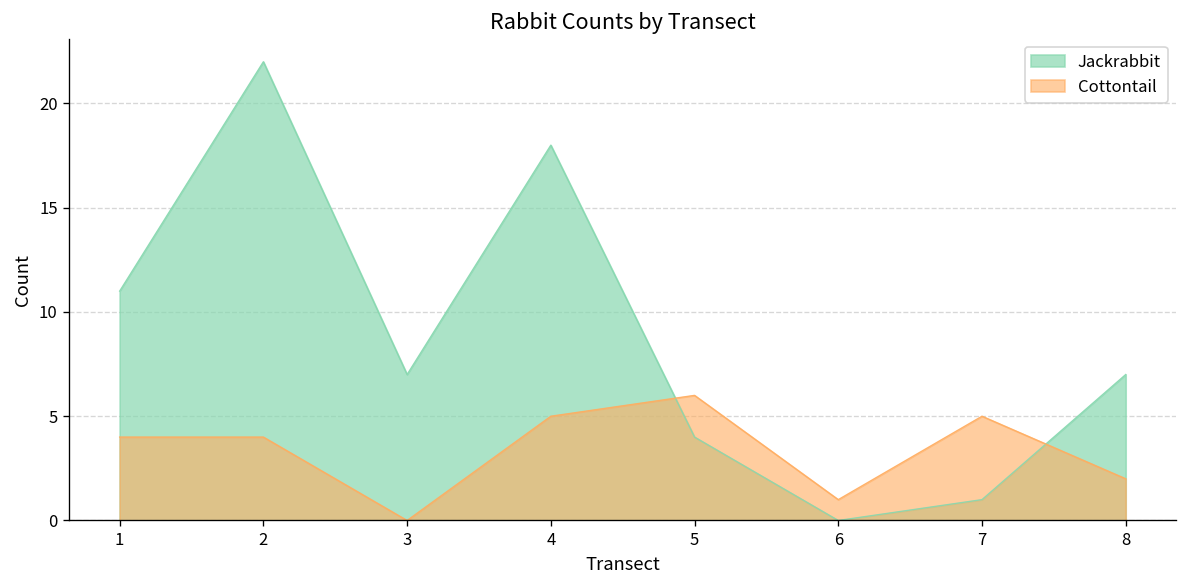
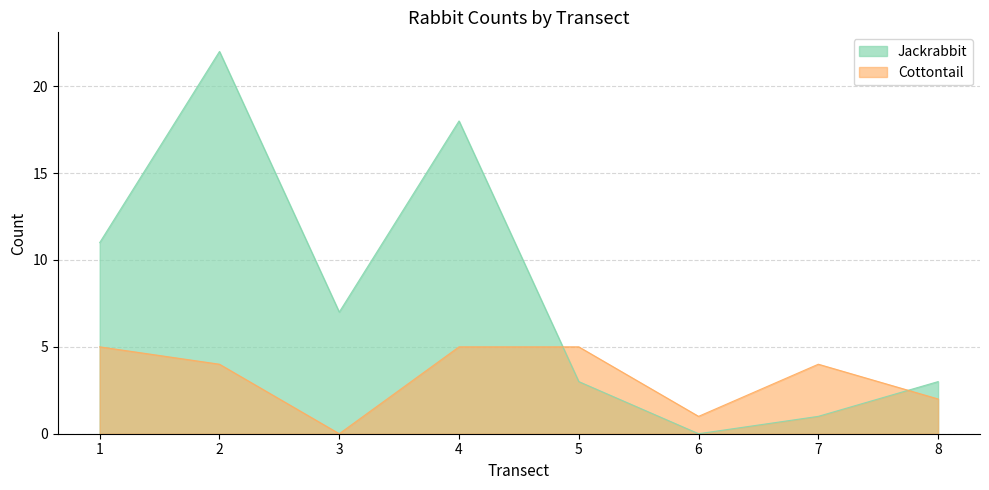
  {
    "Jackrabbit": {
      "1": 11,
      "2": 22,
      "3": 7,
      "4": 18,
-     "5": 4,
+     "5": 3,
      "6": 0,
      "7": 1,
-     "8": 7
+     "8": 3
    },
    "Cottontail": {
-     "1": 4,
+     "1": 5,
      "2": 4,
      "3": 0,
      "4": 5,
-     "5": 6,
+     "5": 5,
      "6": 1,
-     "7": 5,
+     "7": 4,
      "8": 2
    }
  }
